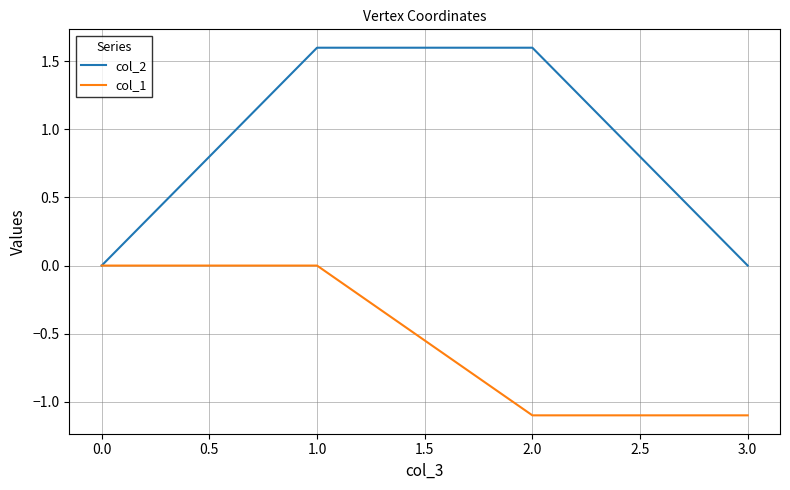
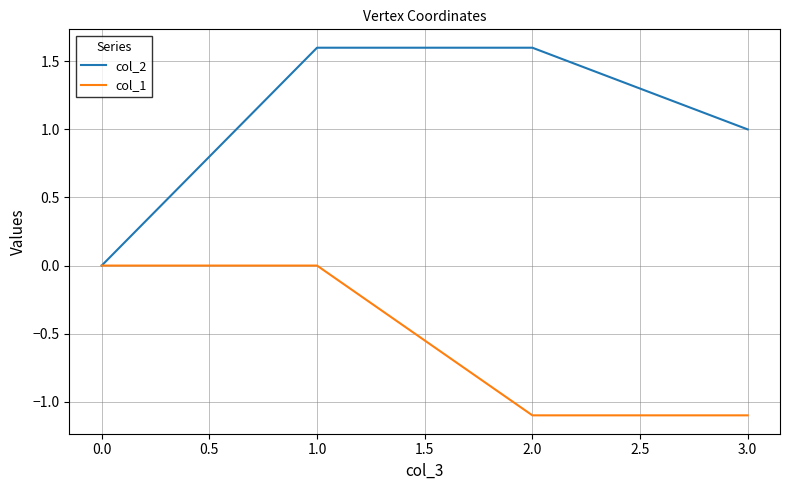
  {
    "col_2": {
      "1.0": 1.60,
      "2.0": 1.60,
-     "3.0": 0
+     "3.0": 1
    },
    "col_1": {
      "1.0": 0,
      "2.0": -1.10,
      "3.0": -1.10
    }
  }
